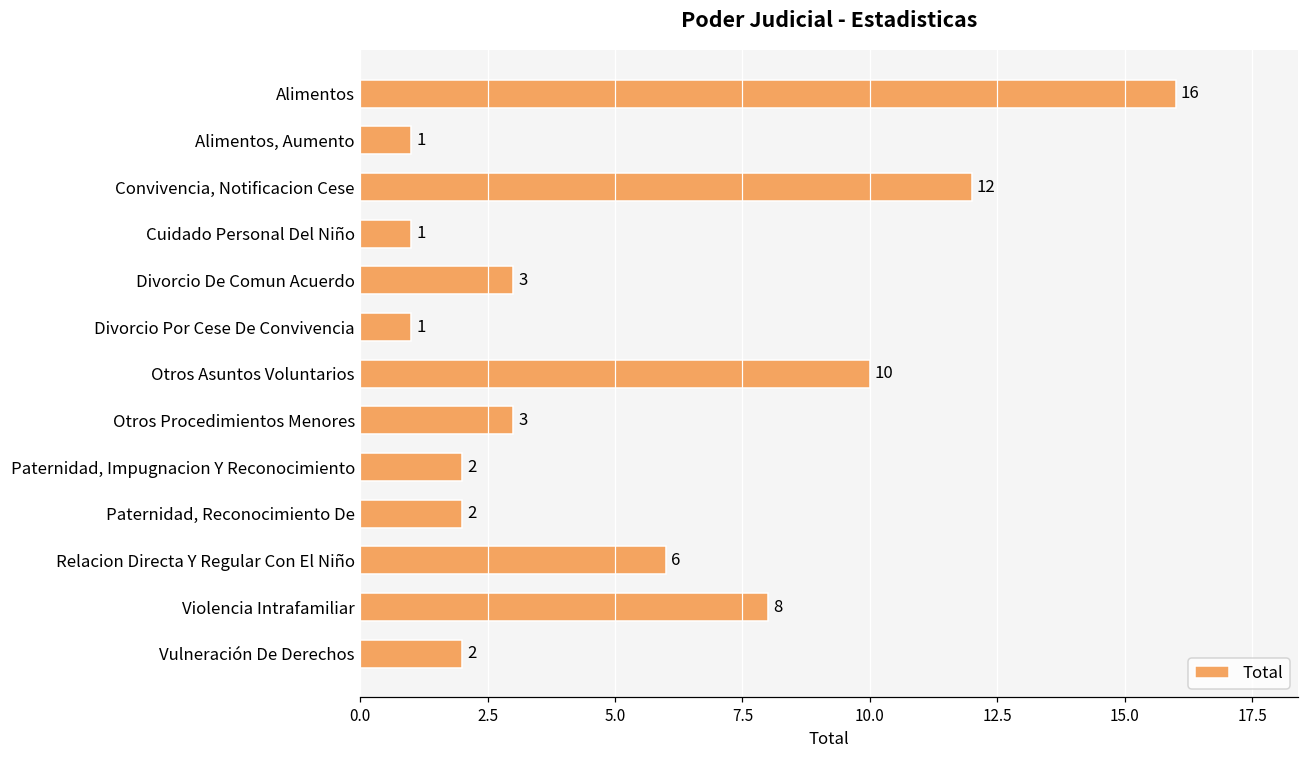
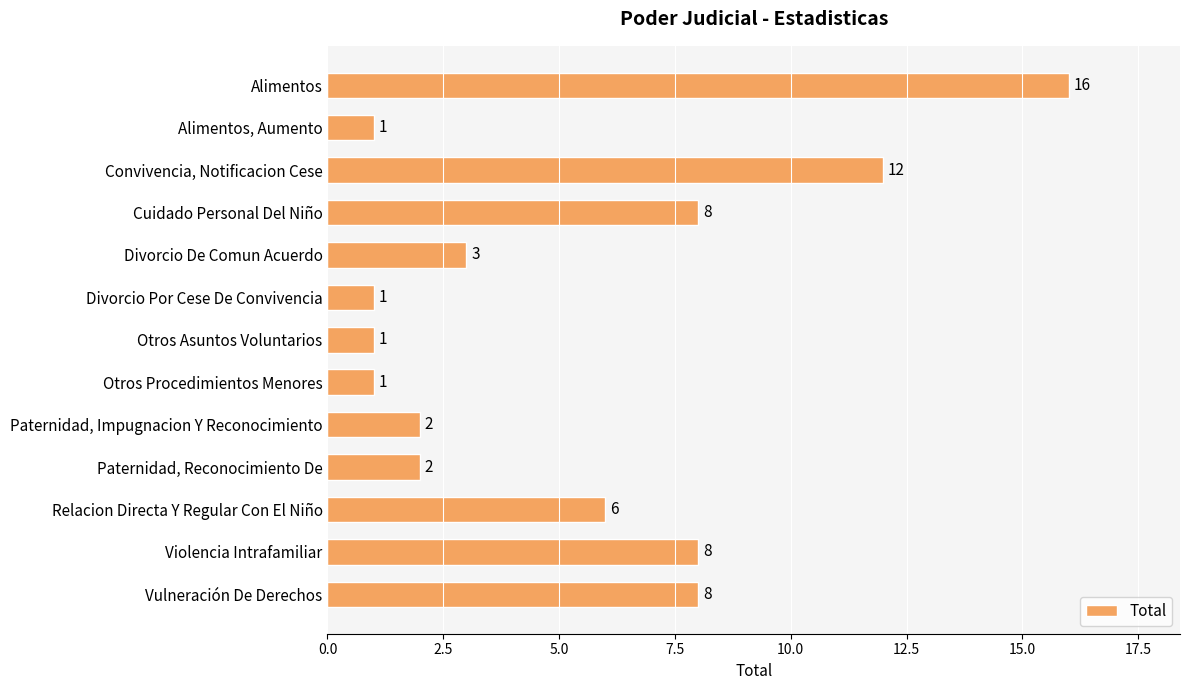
  {
    "Alimentos": 16,
    "Alimentos, Aumento": 1,
    "Convivencia, Notificacion Cese": 12,
-   "Cuidado Personal Del Niño": 1,
+   "Cuidado Personal Del Niño": 8,
    "Divorcio De Comun Acuerdo": 3,
    "Divorcio Por Cese De Convivencia": 1,
-   "Otros Asuntos Voluntarios": 10,
-   "Otros Procedimientos Menores": 3,
+   "Otros Asuntos Voluntarios": 1,
+   "Otros Procedimientos Menores": 1,
    "Paternidad, Impugnacion Y Reconocimiento": 2,
    "Paternidad, Reconocimiento De": 2,
    "Relacion Directa Y Regular Con El Niño": 6,
    "Violencia Intrafamiliar": 8,
-   "Vulneración De Derechos": 2
+   "Vulneración De Derechos": 8
  }
